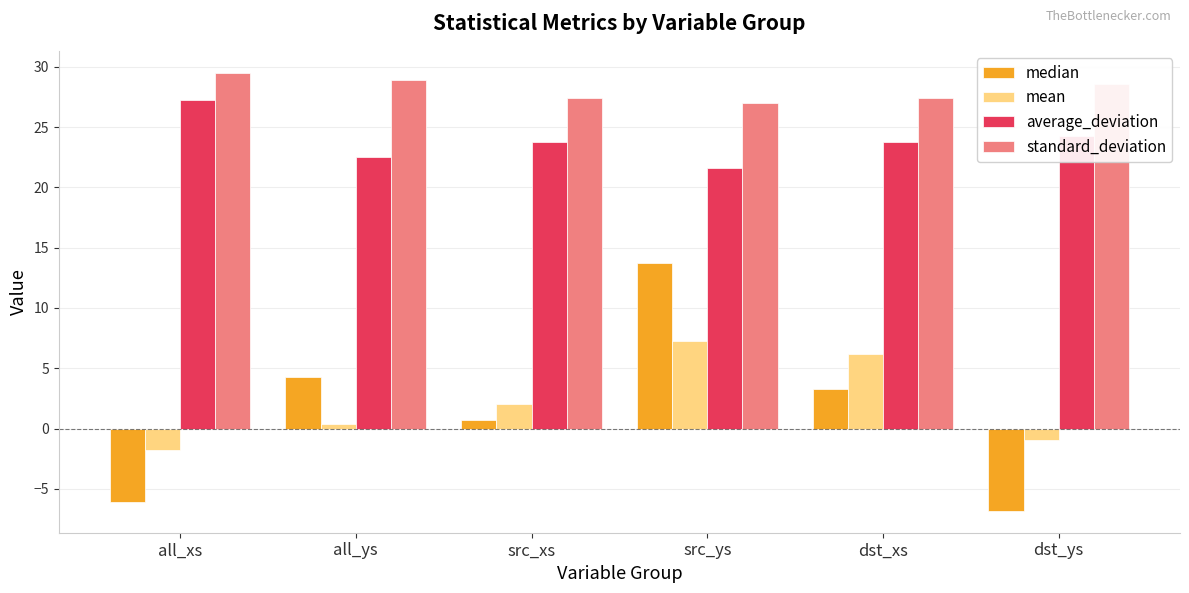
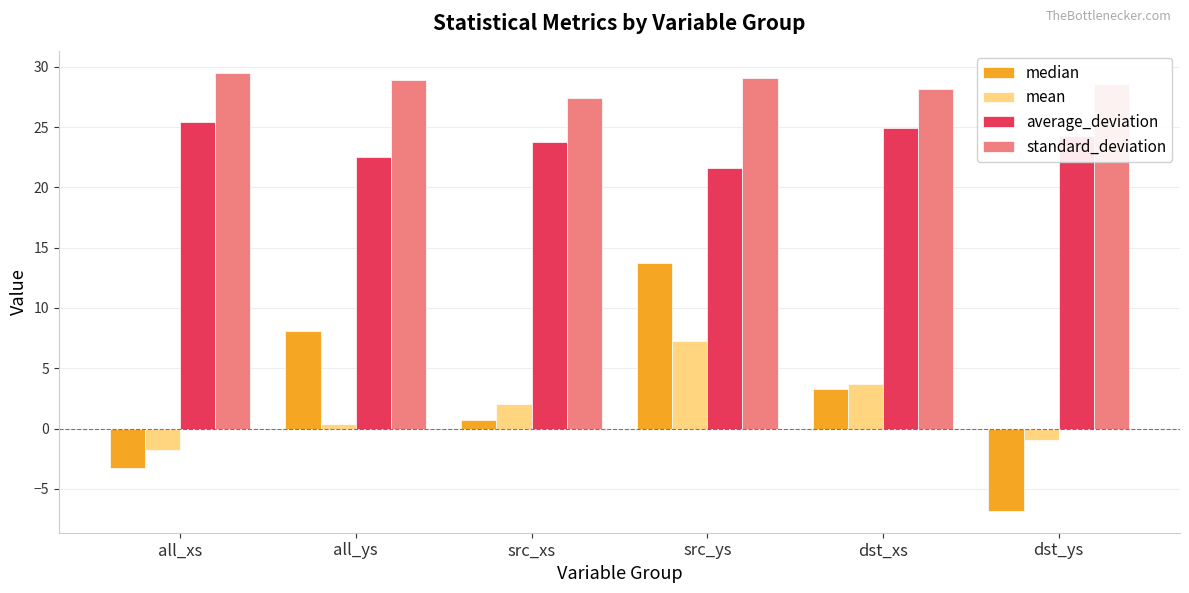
  {
    "median": {
-     "all_xs": -6.1,
-     "all_ys": 4.2,
+     "all_xs": -3.2,
+     "all_ys": 8.1,
      "src_xs": 0.7,
      "src_ys": 13.7,
      "dst_xs": 3.3,
      "dst_ys": -6.8
    },
    "mean": {
      "all_xs": -1.8,
      "all_ys": 0.4,
      "src_xs": 2.0,
      "src_ys": 7.2,
-     "dst_xs": 6.2,
+     "dst_xs": 3.7,
      "dst_ys": -1.0
    },
    "average_deviation": {
-     "all_xs": 27.3,
+     "all_xs": 25.4,
      "all_ys": 22.5,
      "src_xs": 23.8,
      "src_ys": 21.6,
-     "dst_xs": 23.8
+     "dst_xs": 24.9
    },
    "standard_deviation": {
      "all_xs": 29.5,
      "all_ys": 28.9,
      "src_xs": 27.4,
-     "src_ys": 27.0,
-     "dst_xs": 27.4
+     "src_ys": 29.0,
+     "dst_xs": 28.1
    }
  }
